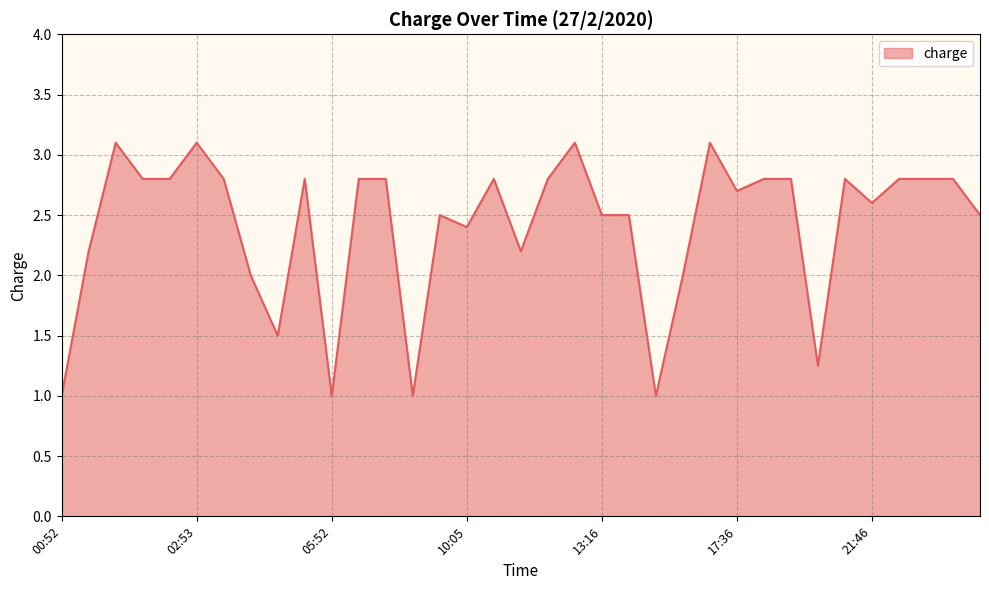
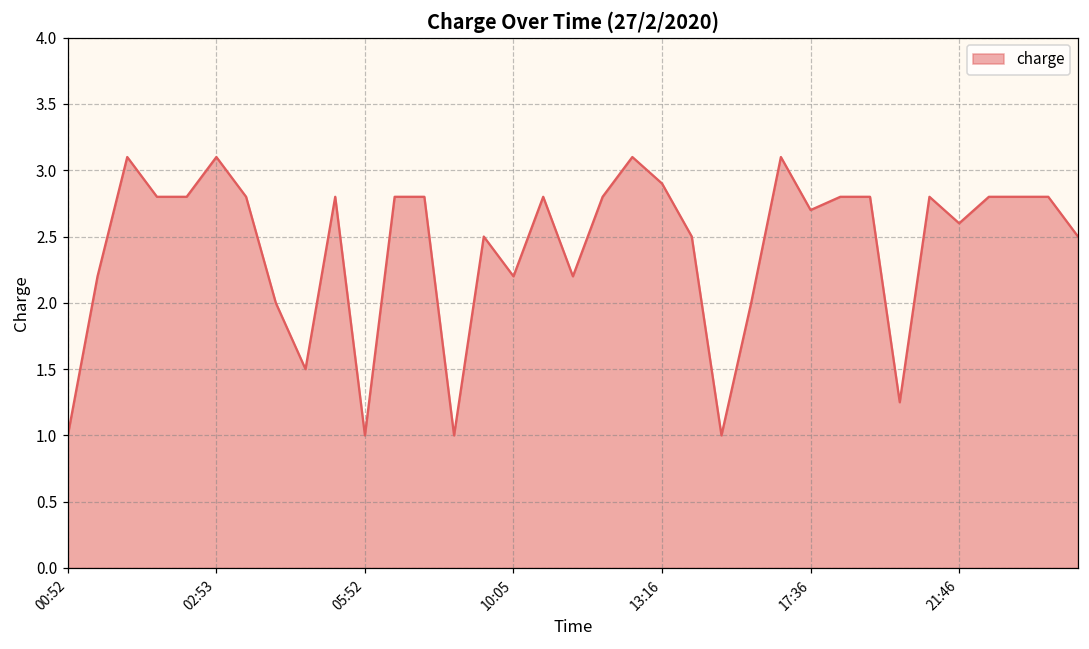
  {
    "00:52": 1.0,
    "02:53": 3.1,
    "05:52": 1.0,
-   "10:05": 2.4,
-   "13:16": 2.5,
+   "10:05": 2.2,
+   "13:16": 2.9,
    "17:36": 2.7,
    "21:46": 2.6
  }
